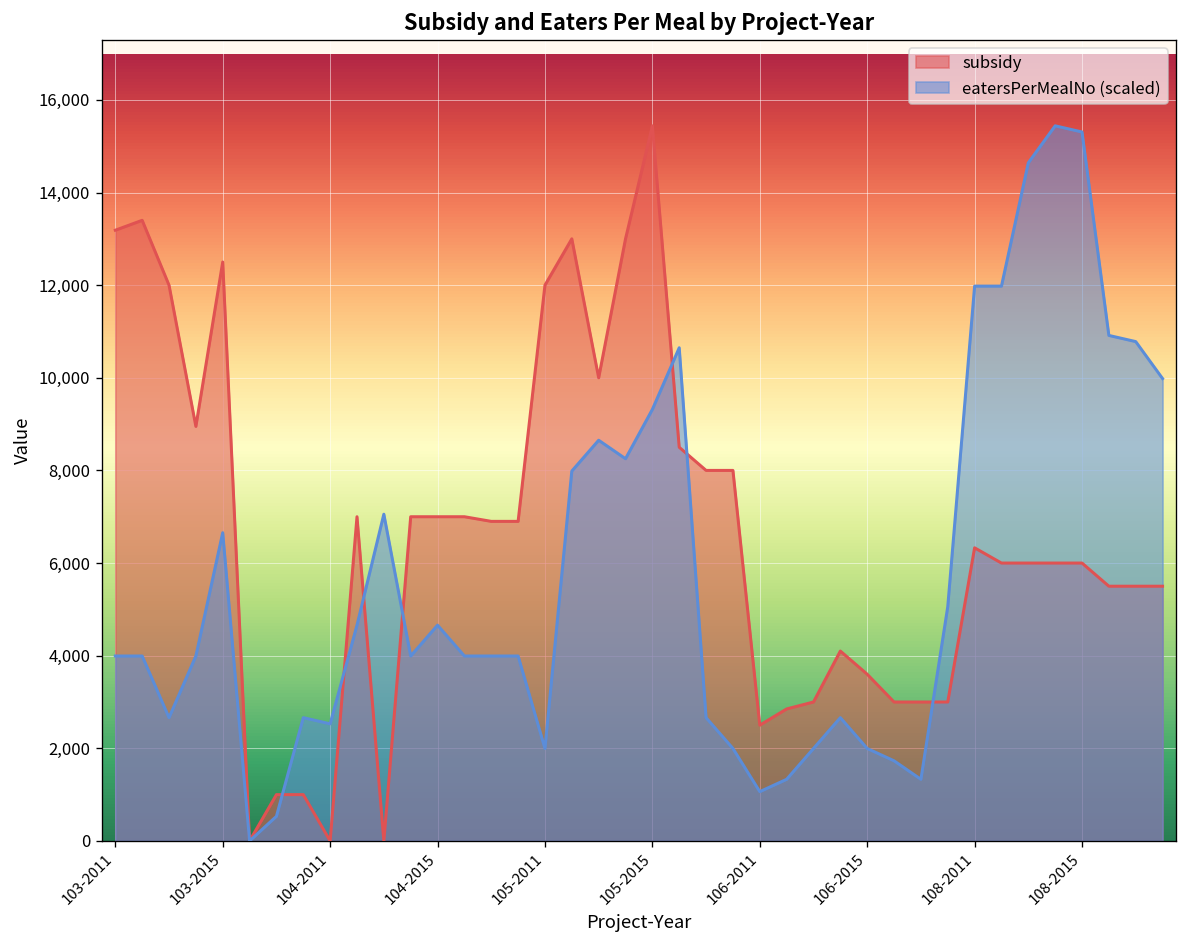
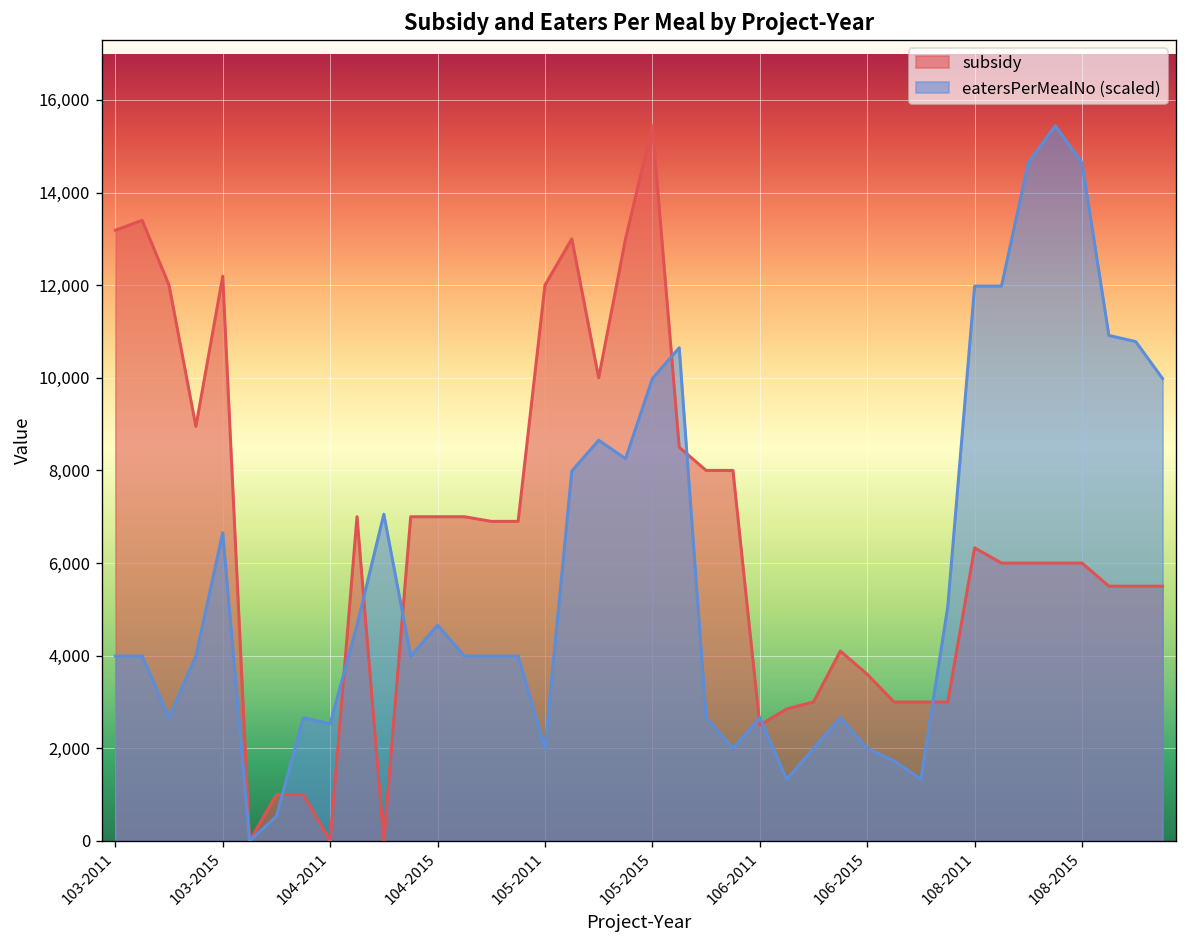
  {
    "subsidy": {
      "103-2011": "13,200",
-     "103-2015": "12,500",
+     "103-2015": "12,200",
      "104-2011": "0",
      "104-2015": "7,000",
      "105-2011": "12,000",
      "105-2015": "15,400",
      "106-2011": "2,500",
      "106-2015": "3,600",
      "108-2011": "6,300",
      "108-2015": "6,000"
    },
    "eatersPerMealNo (scaled)": {
      "103-2011": "4,000",
      "103-2015": "6,700",
      "104-2011": "2,500",
      "104-2015": "4,700",
      "105-2011": "2,000",
-     "105-2015": "9,300",
-     "106-2011": "1,100",
+     "105-2015": "10,000",
+     "106-2011": "2,700",
      "106-2015": "2,000",
      "108-2011": "12,000",
-     "108-2015": "15,300"
+     "108-2015": "14,600"
    }
  }
